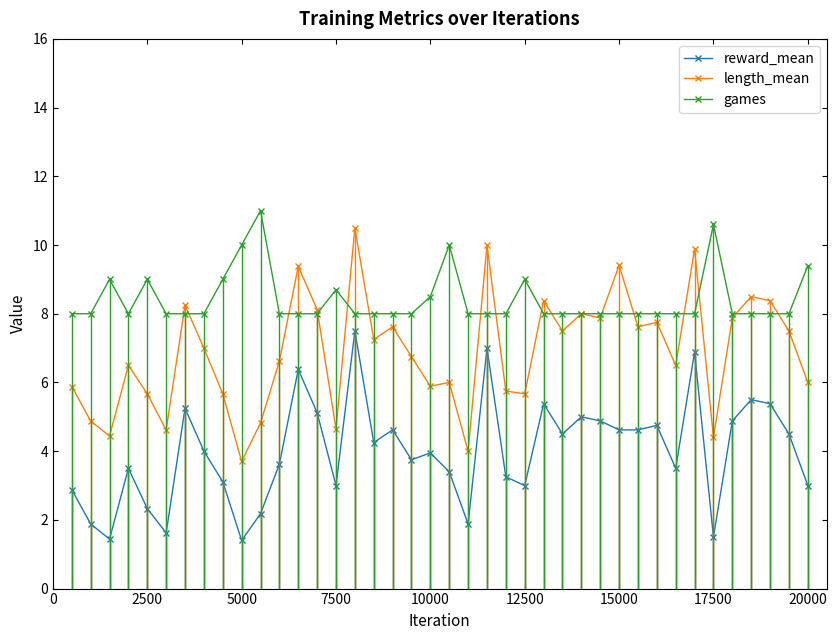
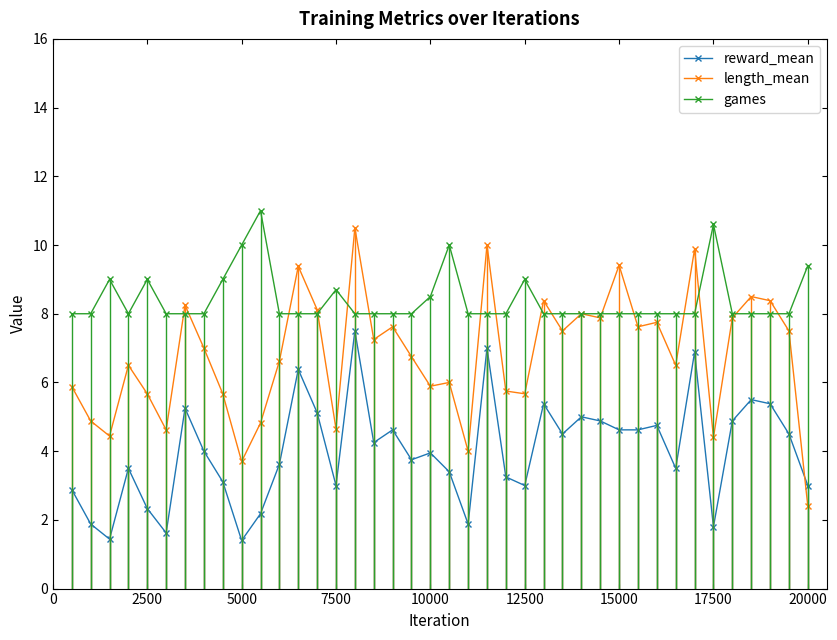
  {
    "reward_mean": {
      "2500": 2.3,
      "5000": 1.4,
      "7500": 3.0,
      "10000": 4.0,
      "12500": 3.0,
      "15000": 4.6,
-     "17500": 1.5,
+     "17500": 1.8,
      "20000": 3.0
    },
    "length_mean": {
      "2500": 5.7,
      "5000": 3.7,
      "7500": 4.7,
      "10000": 5.9,
      "12500": 5.7,
      "15000": 9.4,
      "17500": 4.4,
-     "20000": 6.0
+     "20000": 2.4
    },
    "games": {
      "2500": 9.0,
      "5000": 10.0,
      "7500": 8.7,
      "10000": 8.5,
      "12500": 9.0,
      "15000": 8.0,
      "17500": 10.6,
      "20000": 9.4
    }
  }
